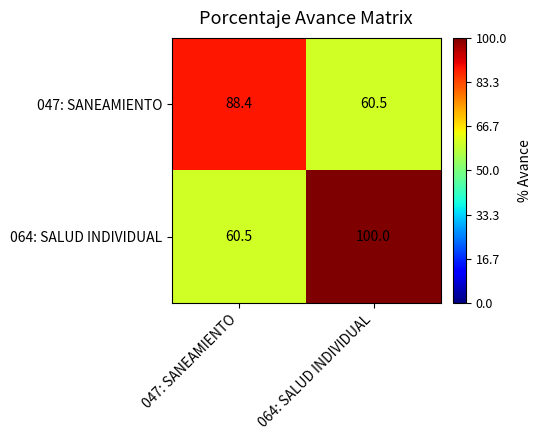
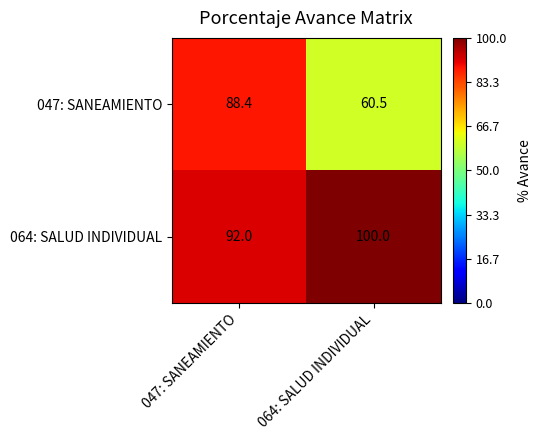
  {
    "047: SANEAMIENTO": {
      "047: SANEAMIENTO": 88.4,
      "064: SALUD INDIVIDUAL": 60.5
    },
    "064: SALUD INDIVIDUAL": {
-     "047: SANEAMIENTO": 60.5,
+     "047: SANEAMIENTO": 92.0,
      "064: SALUD INDIVIDUAL": 100.0
    }
  }
